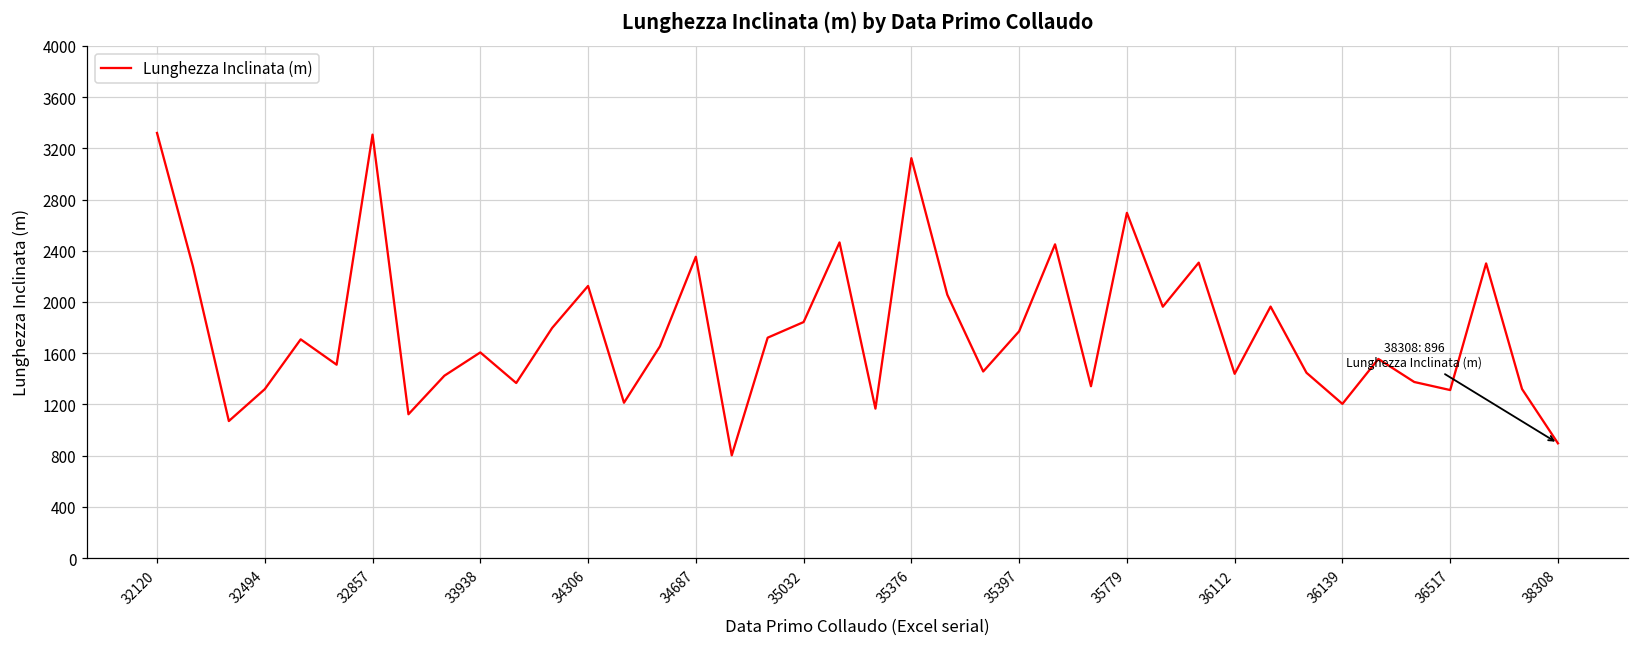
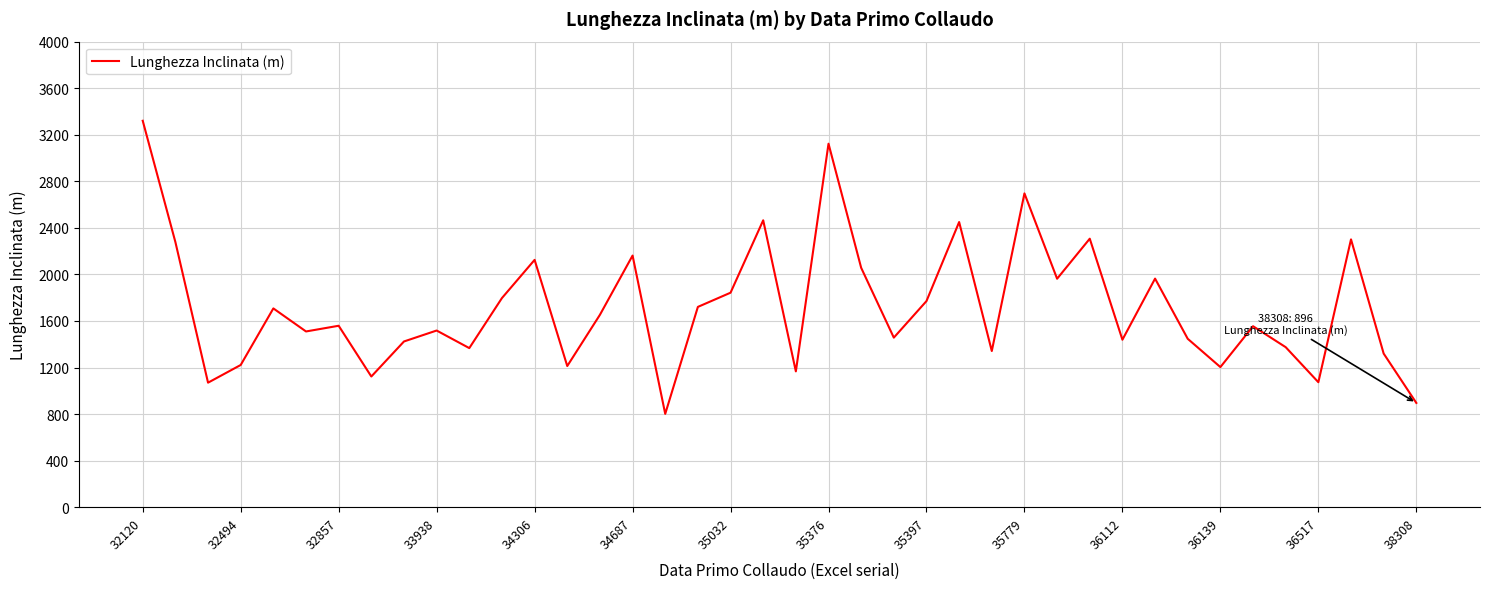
  {
    "32120": 3320,
-   "32494": 1320,
-   "32857": 3310,
-   "33938": 1610,
+   "32494": 1220,
+   "32857": 1560,
+   "33938": 1520,
    "34306": 2130,
-   "34687": 2350,
+   "34687": 2160,
    "35032": 1840,
    "35376": 3120,
    "35397": 1770,
    "35779": 2700,
    "36112": 1440,
    "36139": 1200,
-   "36517": 1310,
+   "36517": 1070,
    "38308": 900
  }
